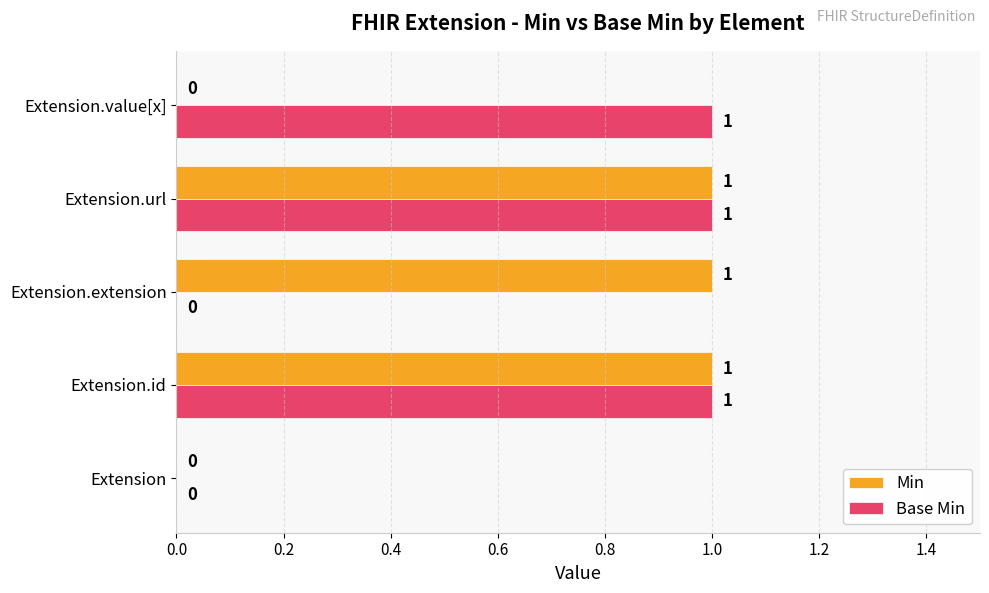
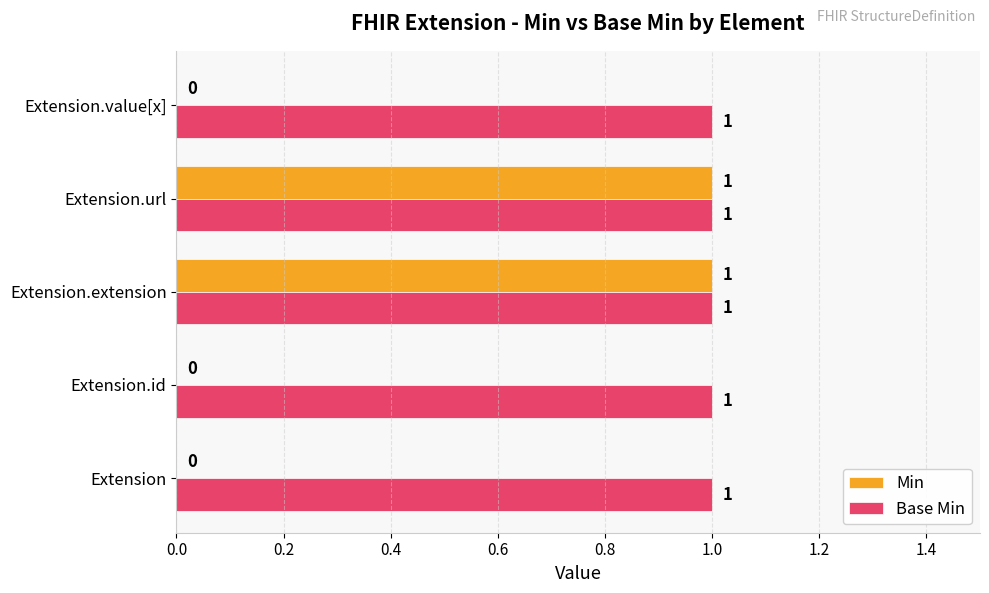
  {
    "Min": {
      "Extension.value[x]": 0,
      "Extension.url": 1,
      "Extension.extension": 1,
-     "Extension.id": 1,
+     "Extension.id": 0,
      "Extension": 0
    },
    "Base Min": {
      "Extension.value[x]": 1,
      "Extension.url": 1,
-     "Extension.extension": 0,
+     "Extension.extension": 1,
      "Extension.id": 1,
-     "Extension": 0
+     "Extension": 1
    }
  }
